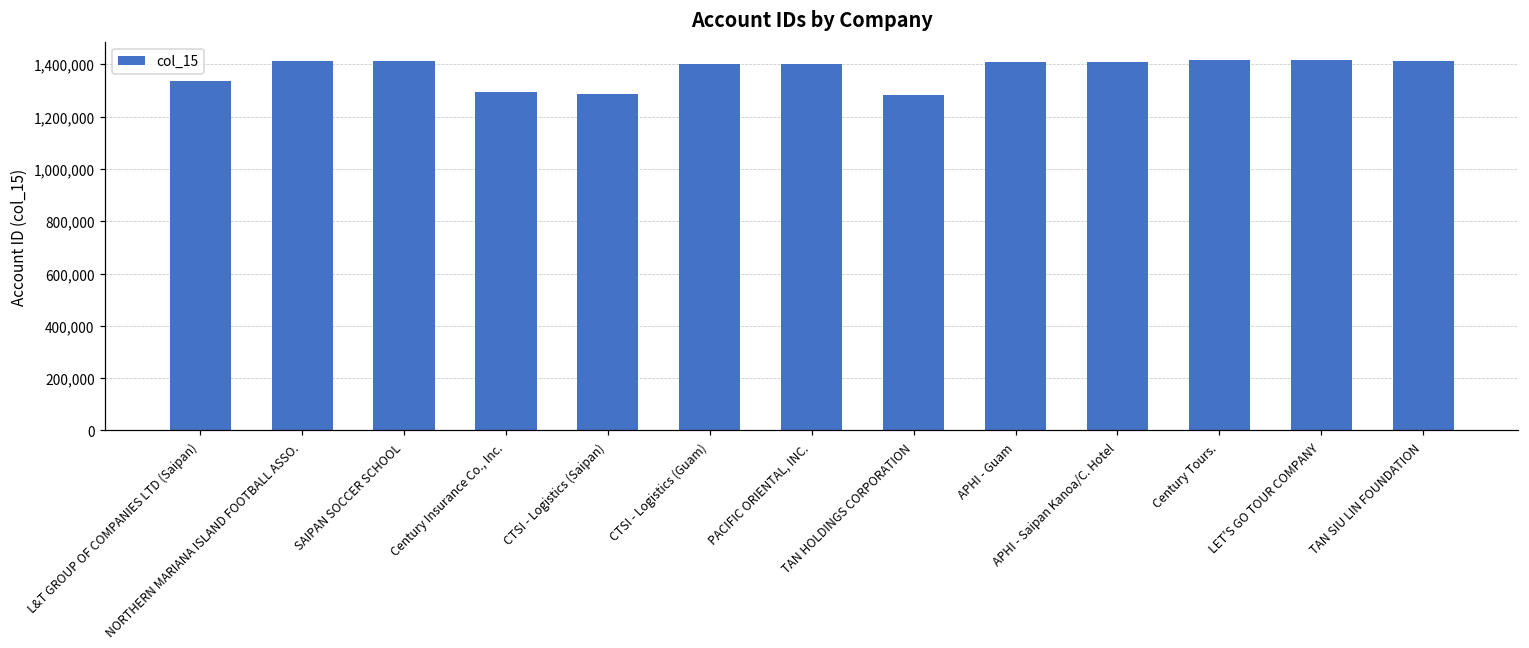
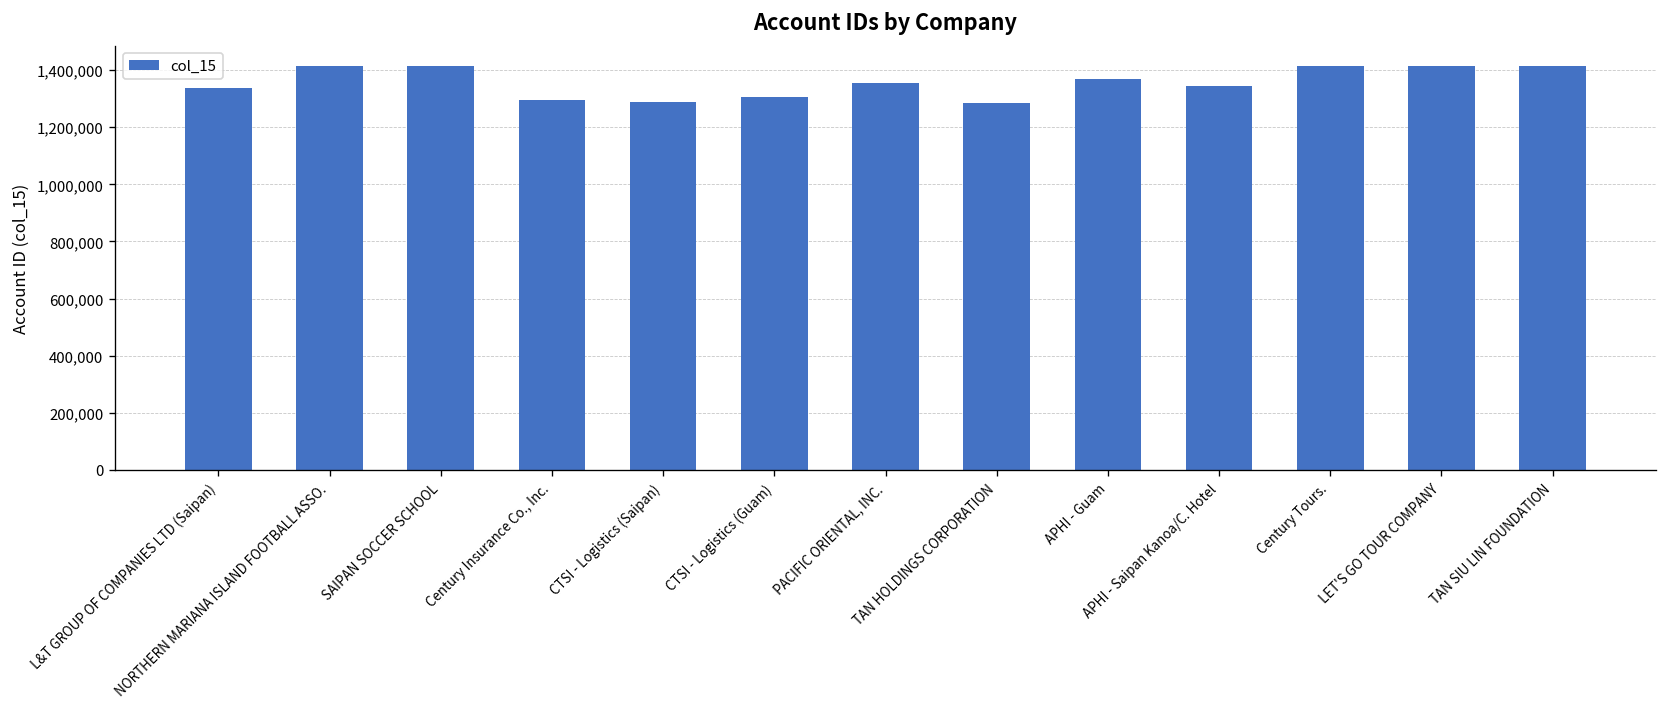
  {
    "L&T GROUP OF COMPANIES LTD (Saipan)": "1,340,000",
    "NORTHERN MARIANA ISLAND FOOTBALL ASSO.": "1,410,000",
    "SAIPAN SOCCER SCHOOL": "1,410,000",
    "Century Insurance Co., Inc.": "1,300,000",
    "CTSI - Logistics (Saipan)": "1,290,000",
-   "CTSI - Logistics (Guam)": "1,400,000",
-   "PACIFIC ORIENTAL, INC.": "1,400,000",
+   "CTSI - Logistics (Guam)": "1,310,000",
+   "PACIFIC ORIENTAL, INC.": "1,350,000",
    "TAN HOLDINGS CORPORATION": "1,280,000",
-   "APHI - Guam": "1,410,000",
-   "APHI - Saipan Kanoa/C. Hotel": "1,410,000",
+   "APHI - Guam": "1,370,000",
+   "APHI - Saipan Kanoa/C. Hotel": "1,350,000",
    "Century Tours.": "1,410,000",
    "LET'S GO TOUR COMPANY": "1,420,000",
    "TAN SIU LIN FOUNDATION": "1,410,000"
  }
